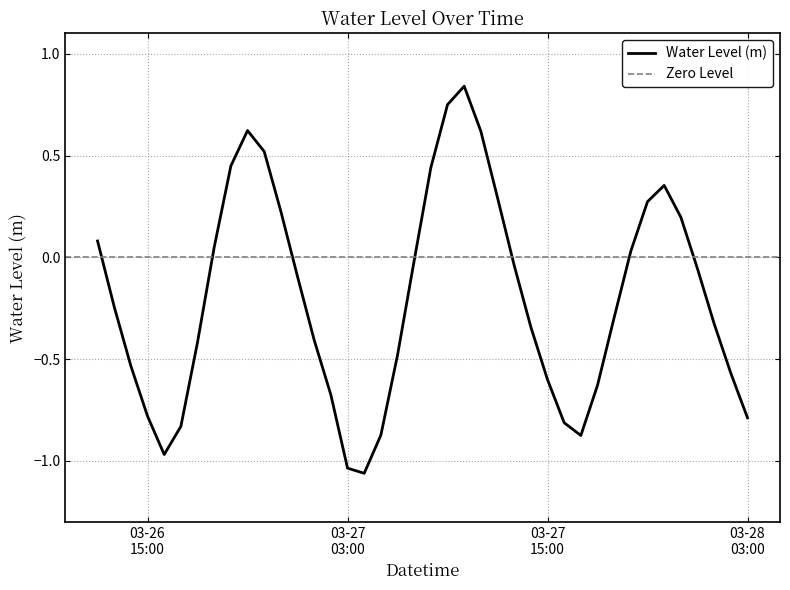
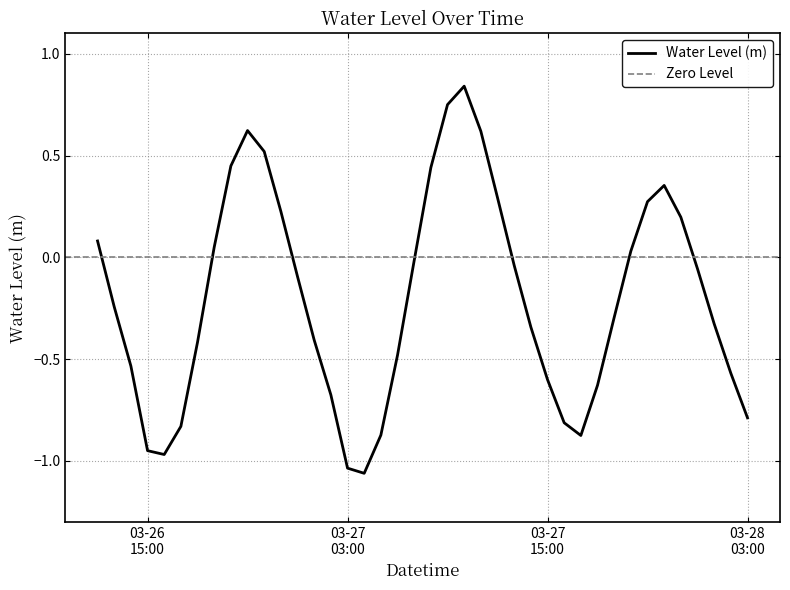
  {
-   "03-26 15:00": -0.78,
+   "03-26 15:00": -0.95,
    "03-27 03:00": -1.04,
    "03-27 15:00": -0.60,
    "03-28 03:00": -0.79
  }
